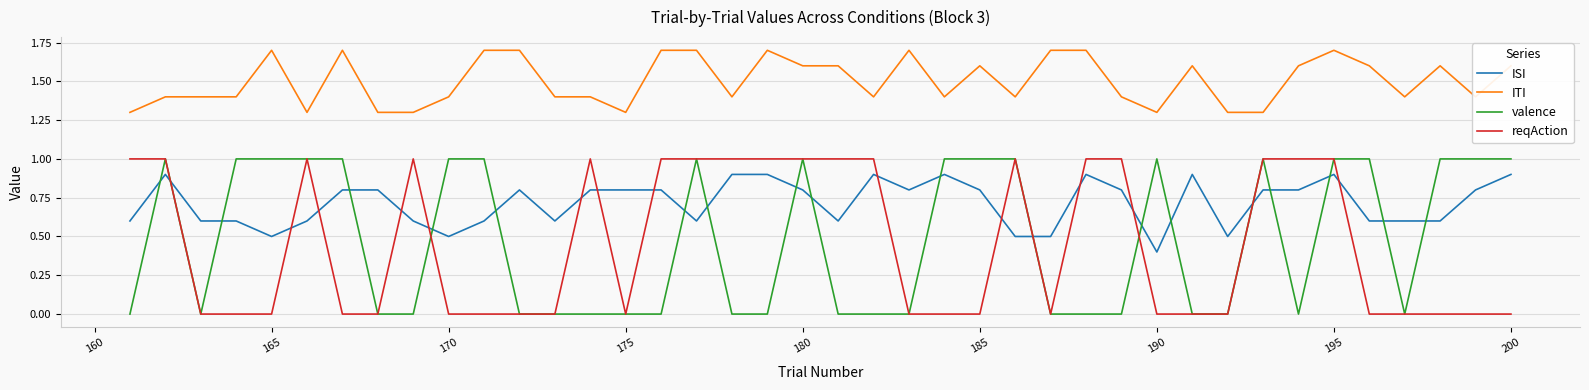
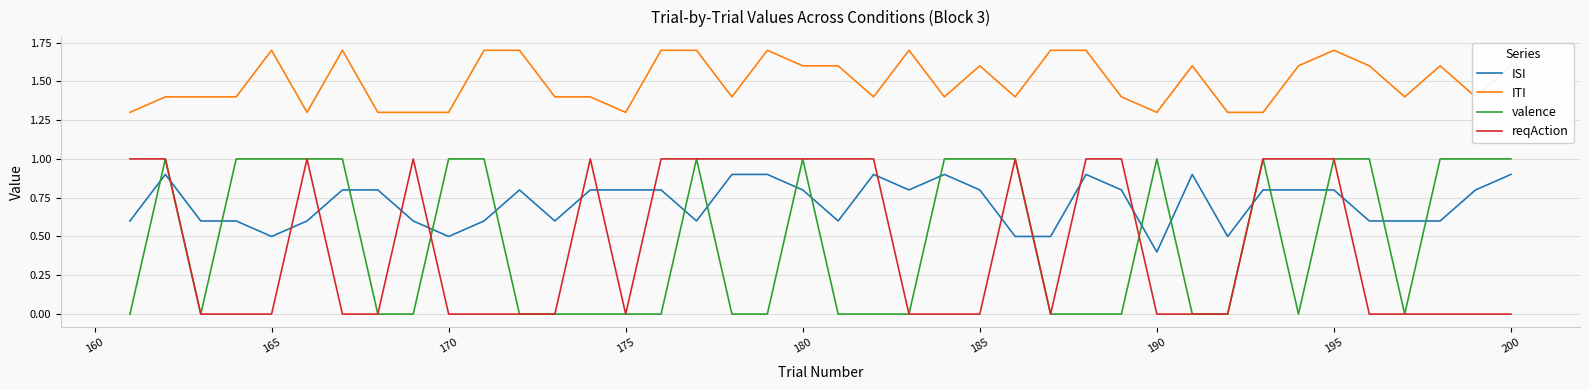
  {
    "ISI": {
      "165": 0.5,
      "170": 0.5,
      "175": 0.8,
      "180": 0.8,
      "185": 0.8,
      "190": 0.4,
-     "195": 0.9,
+     "195": 0.8,
      "200": 0.9
    },
    "ITI": {
      "165": 1.7,
-     "170": 1.4,
+     "170": 1.3,
      "175": 1.3,
      "180": 1.6,
      "185": 1.6,
      "190": 1.3,
      "195": 1.7
    },
    "valence": {
      "165": 1.0,
      "170": 1.0,
      "185": 1.0,
      "190": 1.0,
      "200": 1.0
    },
    "reqAction": {
      "165": 0.0,
      "170": 0.0,
      "185": 0.0,
      "190": 0.0,
      "200": 0.0
    }
  }
